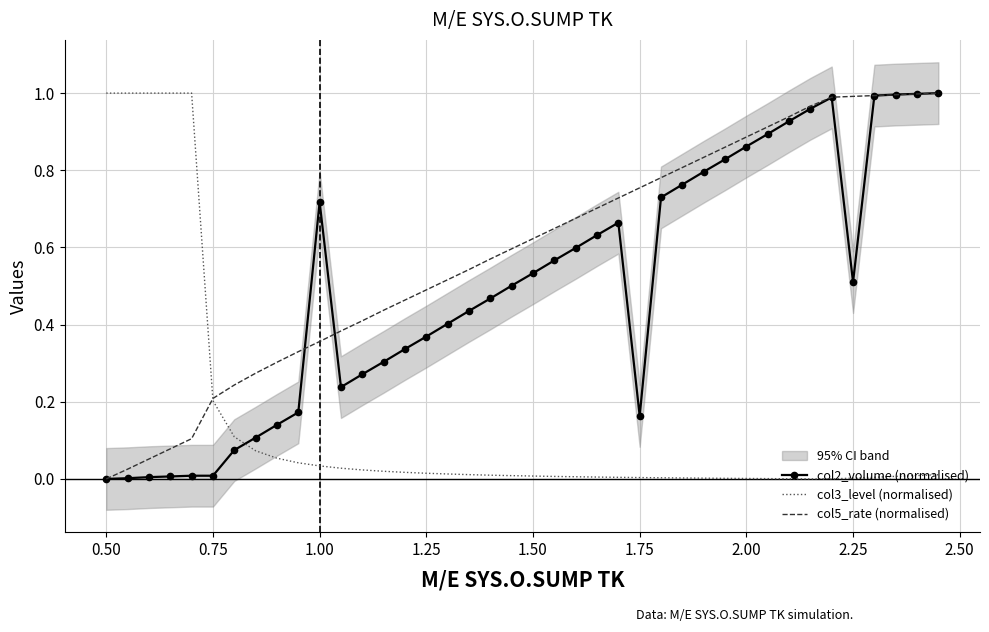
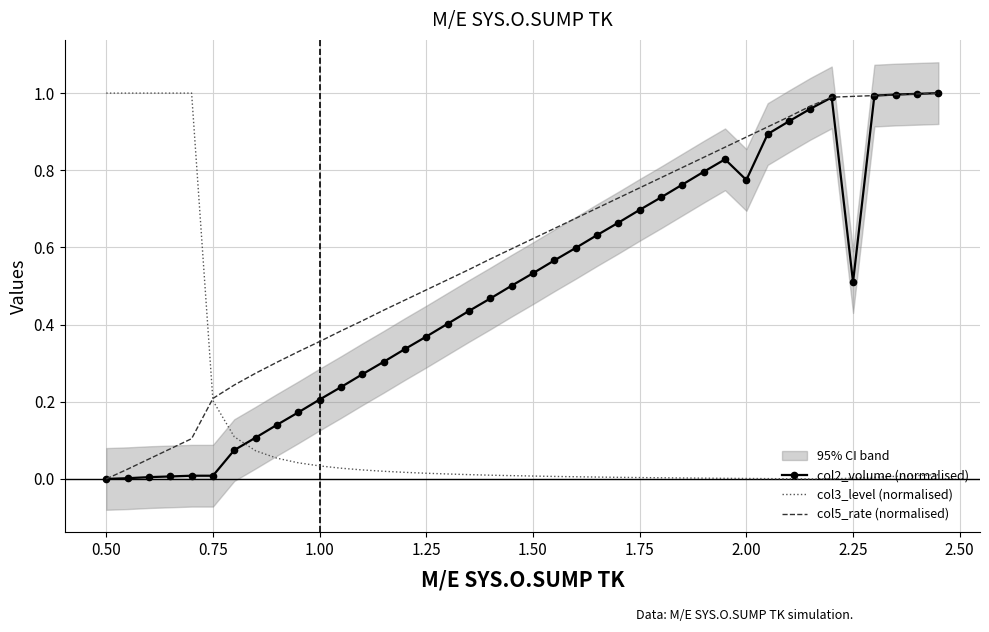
  {
    "col2_volume (normalised)": {
      "0.75": 0.01,
-     "1.00": 0.72,
+     "1.00": 0.21,
      "1.25": 0.37,
      "1.50": 0.53,
-     "1.75": 0.16,
-     "2.00": 0.86,
+     "1.75": 0.70,
+     "2.00": 0.77,
      "2.25": 0.51
    }
  }
